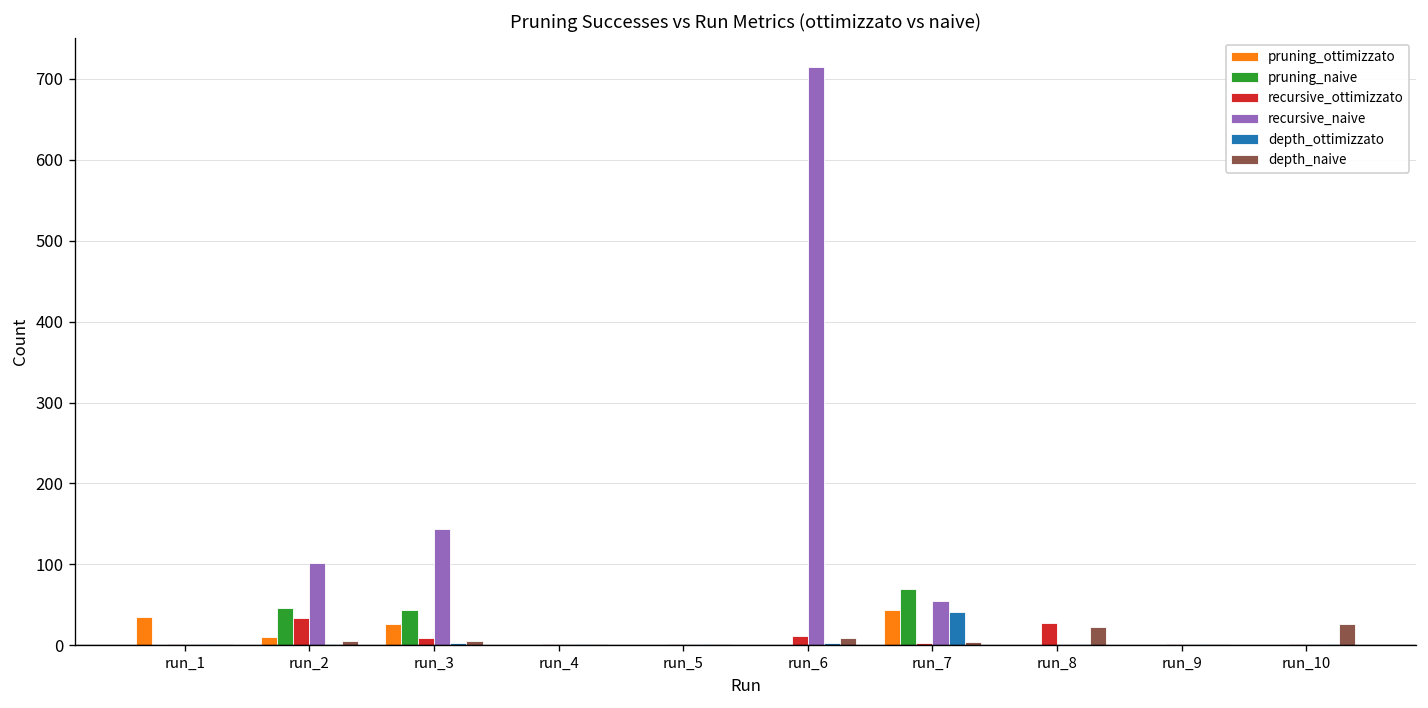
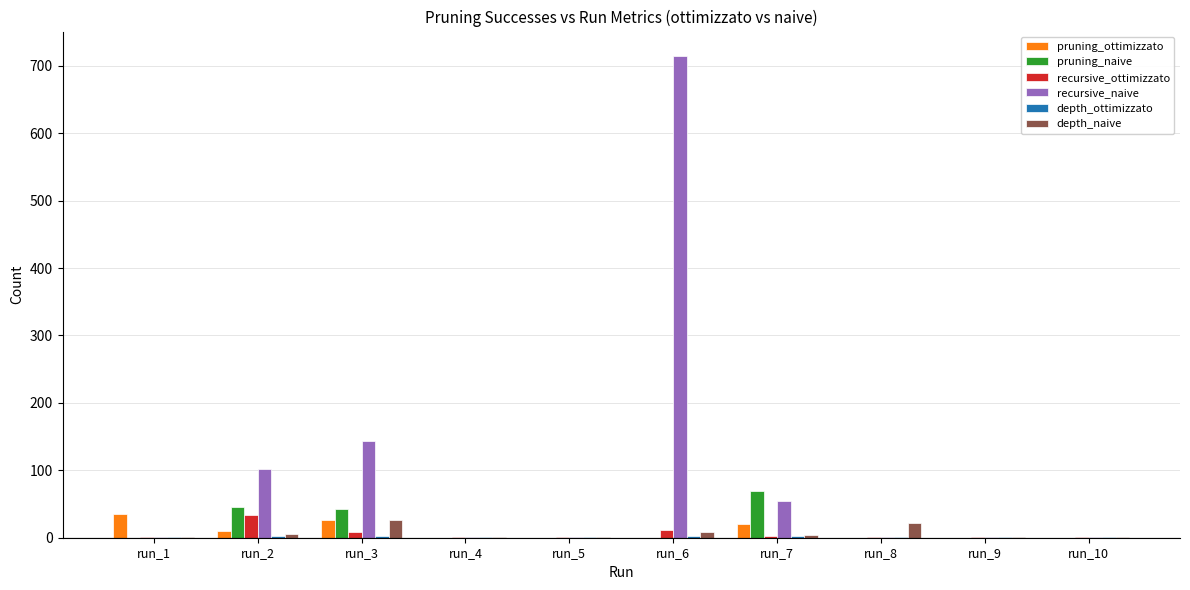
  {
    "pruning_ottimizzato": {
      "run_1": 40,
      "run_2": 10,
      "run_3": 30,
      "run_4": 0,
      "run_5": 0,
      "run_6": 0,
-     "run_7": 40,
+     "run_7": 20,
      "run_8": 0,
      "run_9": 0,
      "run_10": 0
    },
    "pruning_naive": {
      "run_1": 0,
      "run_2": 50,
      "run_3": 40,
      "run_4": 0,
      "run_5": 0,
      "run_6": 0,
      "run_7": 70,
      "run_8": 0,
      "run_9": 0,
      "run_10": 0
    },
    "recursive_ottimizzato": {
      "run_2": 30,
      "run_3": 10,
      "run_6": 10,
-     "run_8": 30
+     "run_8": 0
    },
    "recursive_naive": {
      "run_2": 100,
      "run_3": 140,
      "run_6": 720,
      "run_7": 60
    },
    "depth_ottimizzato": {
-     "run_7": 40
+     "run_7": 0
    },
    "depth_naive": {
      "run_2": 10,
-     "run_3": 10,
+     "run_3": 30,
      "run_6": 10,
      "run_7": 0,
      "run_8": 20,
-     "run_10": 30
+     "run_10": 0
    }
  }
